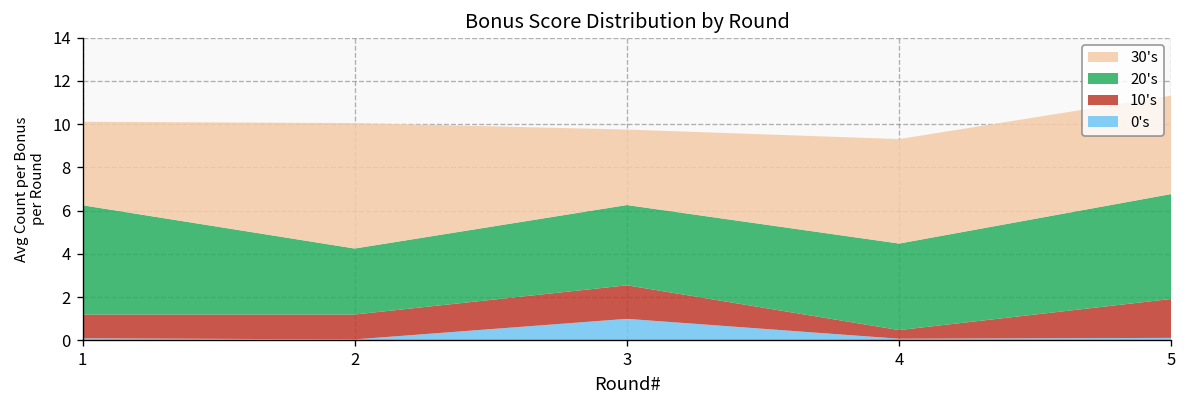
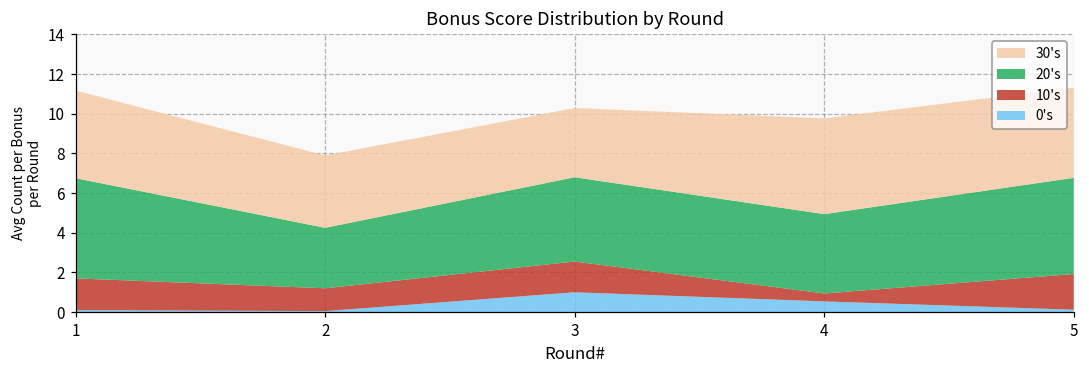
  {
    "0's": {
      "3": 1.0,
-     "4": 0.1
+     "4": 0.5
    },
    "10's": {
-     "1": 1.1,
+     "1": 1.6,
      "2": 1.2,
      "3": 1.5,
      "4": 0.4,
      "5": 1.8
    },
    "20's": {
      "1": 5.1,
      "2": 3.1,
-     "3": 3.7,
+     "3": 4.3,
      "4": 4.0,
      "5": 4.9
    },
    "30's": {
-     "1": 3.9,
-     "2": 5.8,
+     "1": 4.4,
+     "2": 3.7,
      "3": 3.5,
      "4": 4.8,
      "5": 4.6
    }
  }
